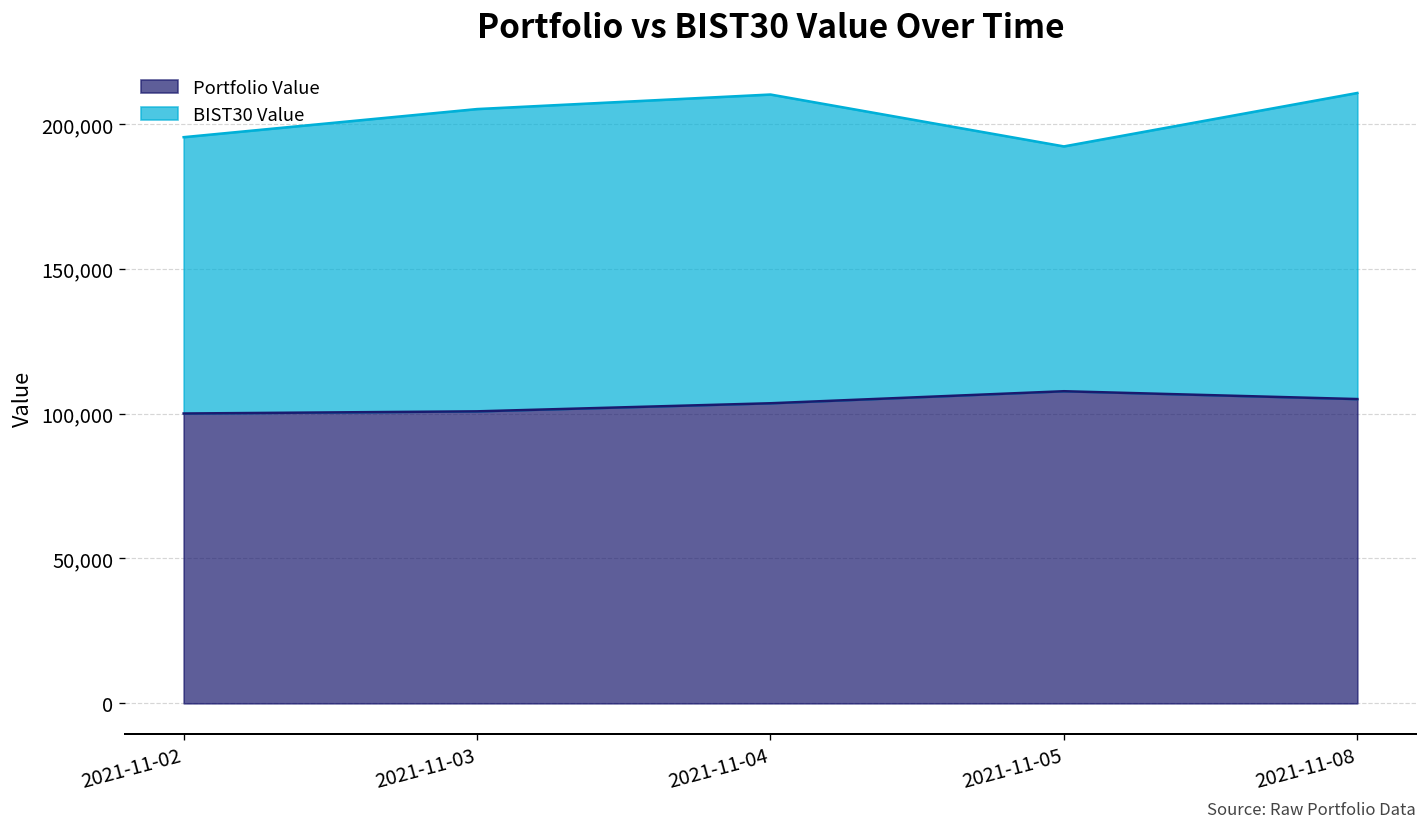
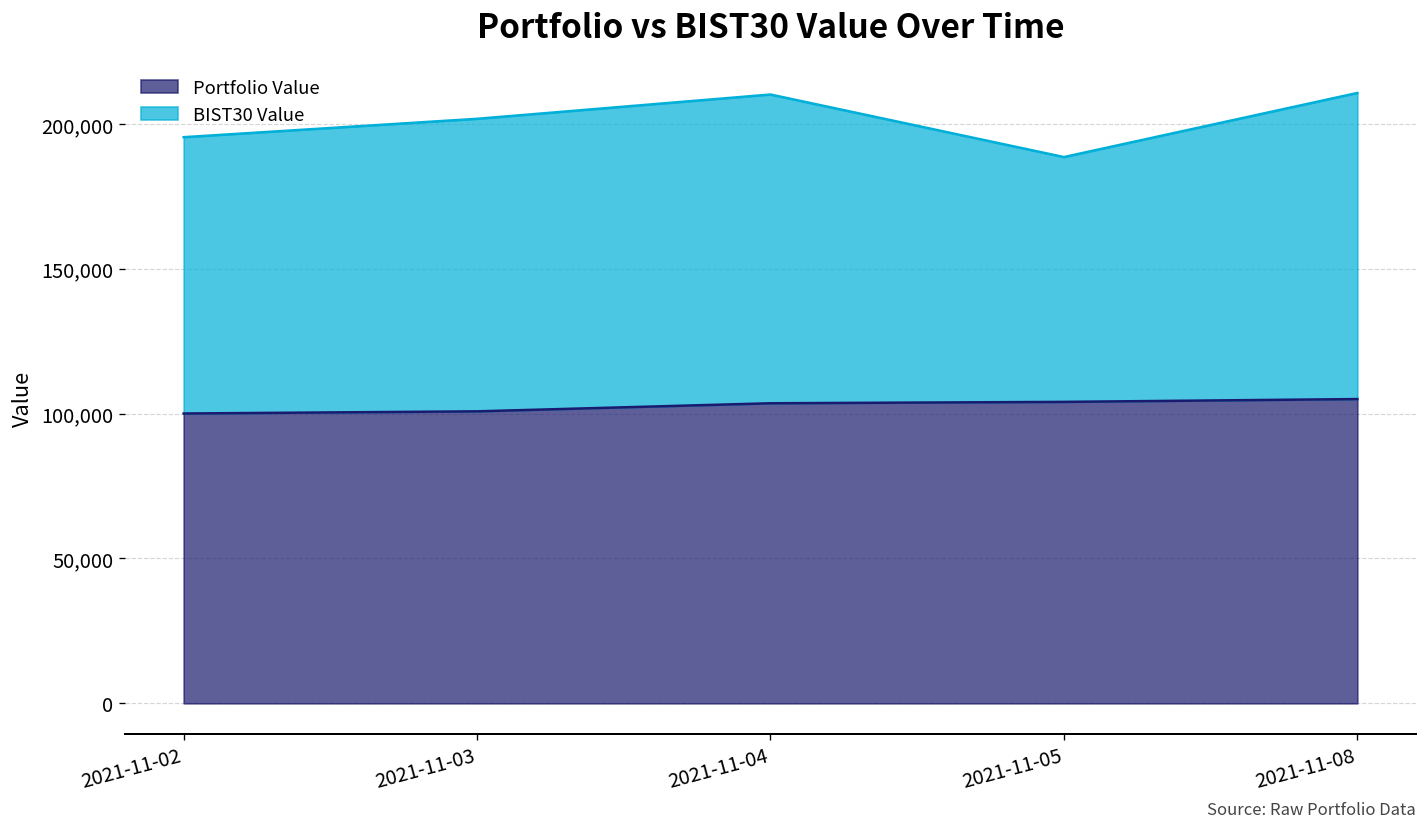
  {
    "Portfolio Value": {
      "2021-11-02": "100,000",
      "2021-11-03": "101,000",
      "2021-11-04": "104,000",
-     "2021-11-05": "108,000",
+     "2021-11-05": "104,000",
      "2021-11-08": "105,000"
    },
    "BIST30 Value": {
      "2021-11-02": "95,000",
-     "2021-11-03": "104,000",
+     "2021-11-03": "101,000",
      "2021-11-04": "107,000",
      "2021-11-05": "85,000",
      "2021-11-08": "106,000"
    }
  }
